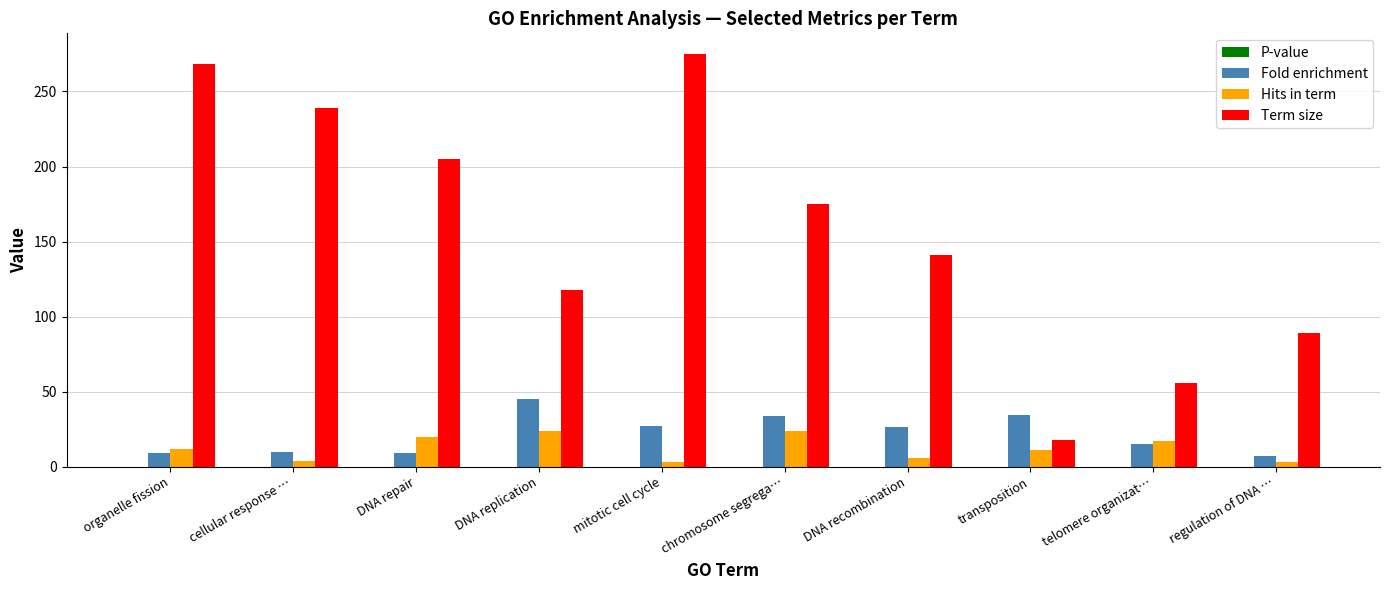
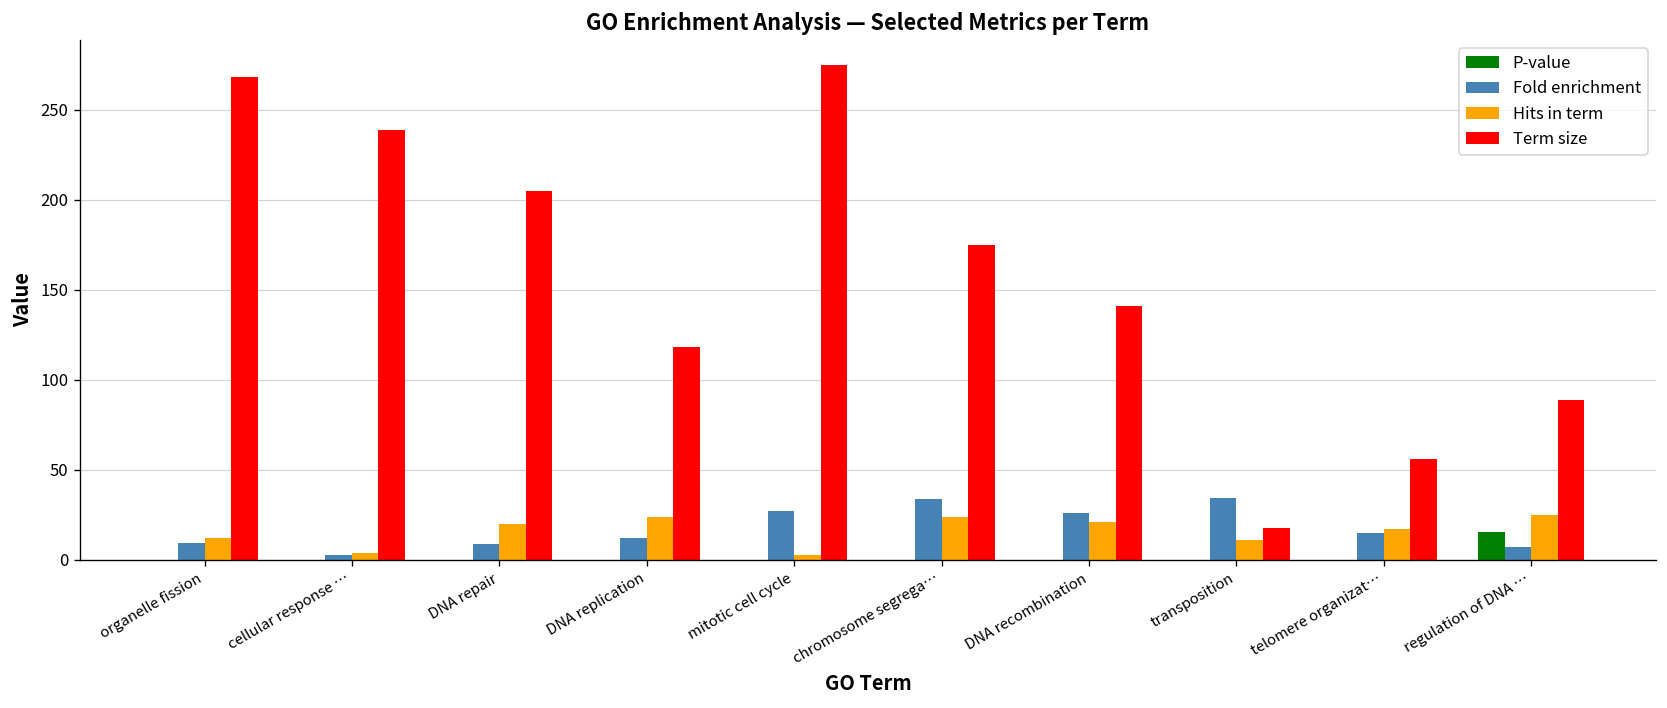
  {
    "P-value": {
-     "regulation of DNA …": 0
+     "regulation of DNA …": 16
    },
    "Fold enrichment": {
      "organelle fission": 9,
-     "cellular response …": 10,
+     "cellular response …": 3,
      "DNA repair": 9,
-     "DNA replication": 45,
+     "DNA replication": 12,
      "mitotic cell cycle": 27,
      "chromosome segrega…": 34,
      "DNA recombination": 26,
      "transposition": 35,
      "telomere organizat…": 15,
      "regulation of DNA …": 7
    },
    "Hits in term": {
      "organelle fission": 12,
      "cellular response …": 4,
      "DNA repair": 20,
      "DNA replication": 24,
      "mitotic cell cycle": 3,
      "chromosome segrega…": 24,
-     "DNA recombination": 6,
+     "DNA recombination": 21,
      "transposition": 11,
      "telomere organizat…": 17,
-     "regulation of DNA …": 3
+     "regulation of DNA …": 25
    },
    "Term size": {
      "organelle fission": 268,
      "cellular response …": 239,
      "DNA repair": 205,
      "DNA replication": 118,
      "mitotic cell cycle": 275,
      "chromosome segrega…": 175,
      "DNA recombination": 141,
      "transposition": 18,
      "telomere organizat…": 56,
      "regulation of DNA …": 89
    }
  }
